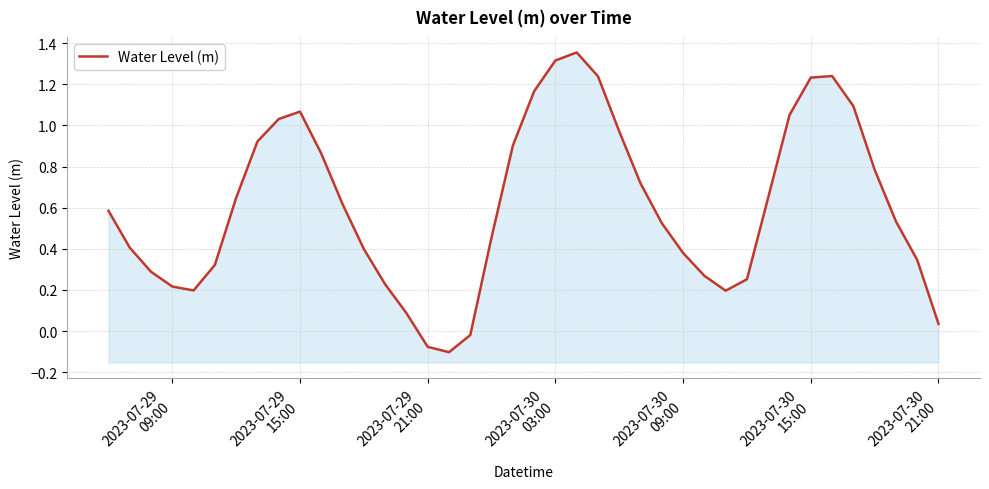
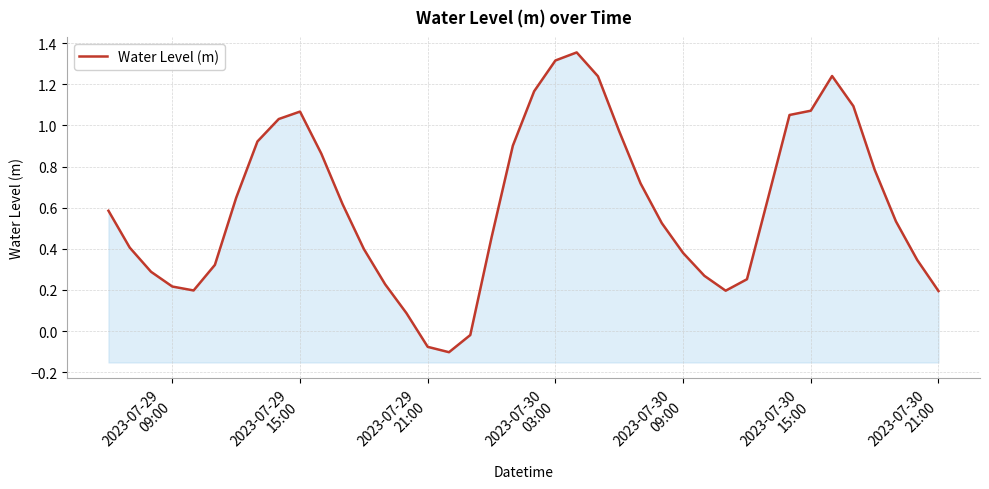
  {
    "2023-07-29 09:00": 0.22,
    "2023-07-29 15:00": 1.07,
    "2023-07-29 21:00": -0.08,
    "2023-07-30 03:00": 1.32,
    "2023-07-30 09:00": 0.38,
-   "2023-07-30 15:00": 1.23,
-   "2023-07-30 21:00": 0.04
+   "2023-07-30 15:00": 1.07,
+   "2023-07-30 21:00": 0.19
  }
